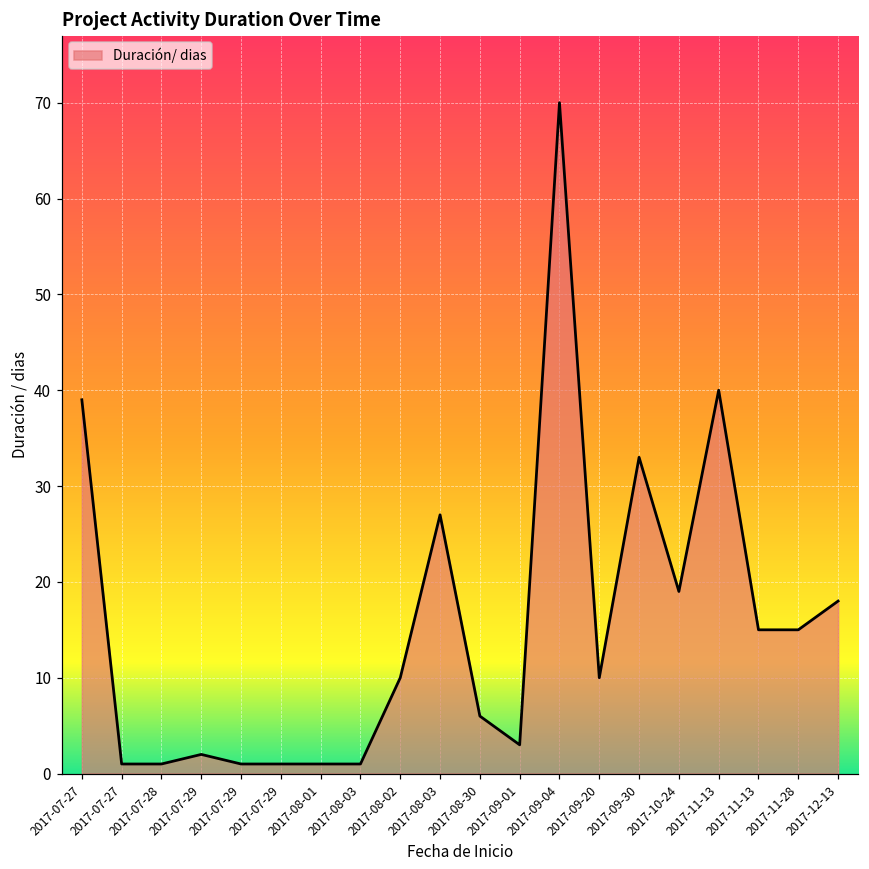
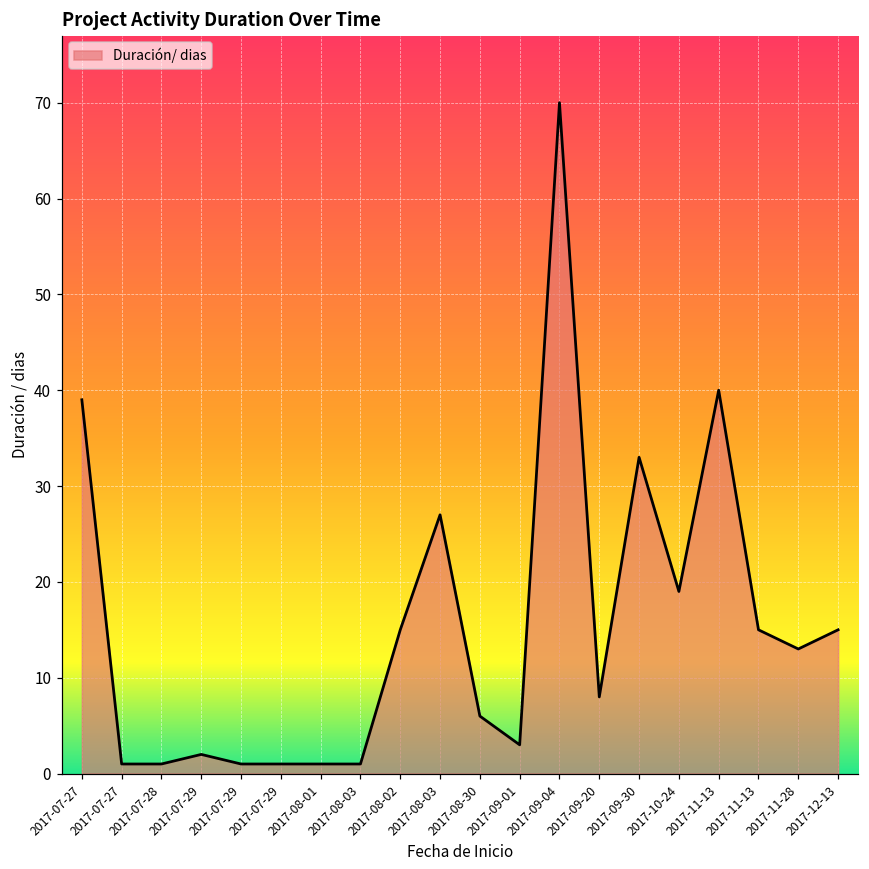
  {
    "2017-07-28": 1,
    "2017-08-01": 1,
-   "2017-08-02": 10,
+   "2017-08-02": 15,
    "2017-08-30": 6,
    "2017-09-01": 3,
    "2017-09-04": 70,
-   "2017-09-20": 10,
+   "2017-09-20": 8,
    "2017-09-30": 33,
    "2017-10-24": 19,
-   "2017-11-28": 15,
-   "2017-12-13": 18
+   "2017-11-28": 13,
+   "2017-12-13": 15
  }
